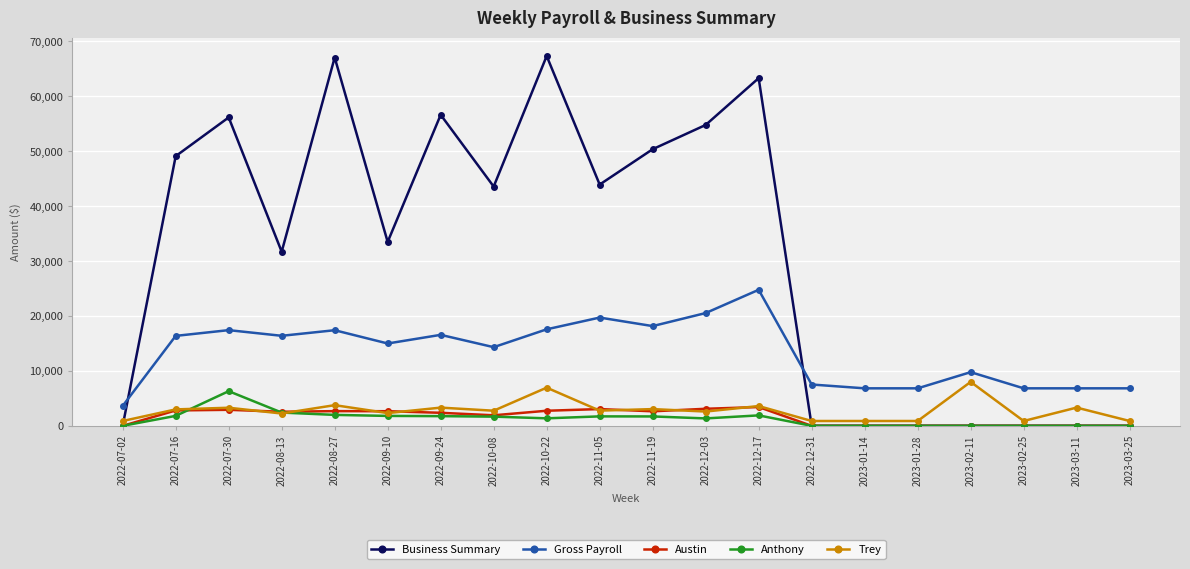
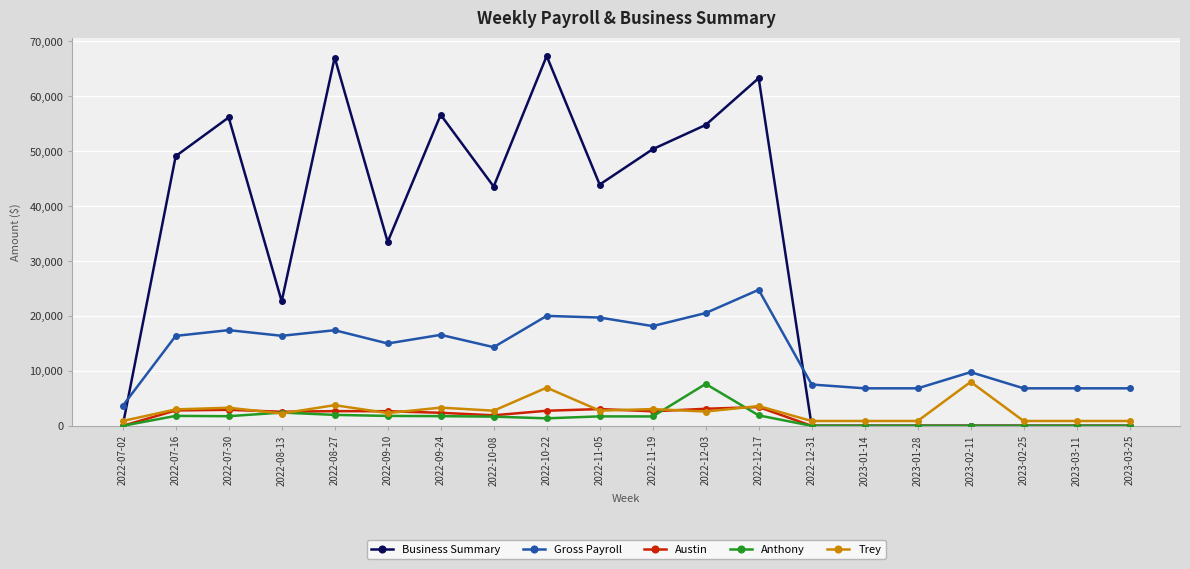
  {
    "Business Summary": {
      "2022-07-16": "49,000",
      "2022-07-30": "56,000",
-     "2022-08-13": "32,000",
+     "2022-08-13": "23,000",
      "2022-08-27": "67,000",
      "2022-09-10": "33,000",
      "2022-09-24": "57,000",
      "2022-10-08": "44,000",
      "2022-10-22": "67,000",
      "2022-11-05": "44,000",
      "2022-11-19": "50,000",
      "2022-12-03": "55,000",
      "2022-12-17": "63,000"
    },
    "Gross Payroll": {
      "2022-07-02": "4,000",
      "2022-07-16": "16,000",
      "2022-07-30": "17,000",
      "2022-08-13": "16,000",
      "2022-08-27": "17,000",
      "2022-09-10": "15,000",
      "2022-09-24": "17,000",
      "2022-10-08": "14,000",
-     "2022-10-22": "18,000",
+     "2022-10-22": "20,000",
      "2022-11-05": "20,000",
      "2022-11-19": "18,000",
      "2022-12-03": "21,000",
      "2022-12-17": "25,000",
      "2022-12-31": "8,000",
      "2023-01-14": "7,000",
      "2023-01-28": "7,000",
      "2023-02-11": "10,000",
      "2023-02-25": "7,000",
      "2023-03-11": "7,000",
      "2023-03-25": "7,000"
    },
    "Austin": {
      "2022-08-27": "3,000",
      "2022-09-24": "2,000",
      "2022-10-22": "3,000",
      "2022-12-03": "3,000"
    },
    "Anthony": {
      "2022-07-16": "2,000",
-     "2022-07-30": "6,000",
+     "2022-07-30": "2,000",
      "2022-08-27": "2,000",
      "2022-09-10": "2,000",
      "2022-09-24": "2,000",
      "2022-10-22": "1,000",
      "2022-11-05": "2,000",
      "2022-11-19": "2,000",
-     "2022-12-03": "1,000",
+     "2022-12-03": "8,000",
      "2022-12-17": "2,000"
    },
    "Trey": {
      "2022-07-02": "1,000",
      "2022-08-27": "4,000",
      "2022-09-24": "3,000",
      "2022-10-08": "3,000",
      "2022-10-22": "7,000",
      "2022-12-03": "3,000",
      "2022-12-31": "1,000",
      "2023-01-14": "1,000",
      "2023-01-28": "1,000",
      "2023-02-11": "8,000",
      "2023-02-25": "1,000",
-     "2023-03-11": "3,000",
+     "2023-03-11": "1,000",
      "2023-03-25": "1,000"
    }
  }
